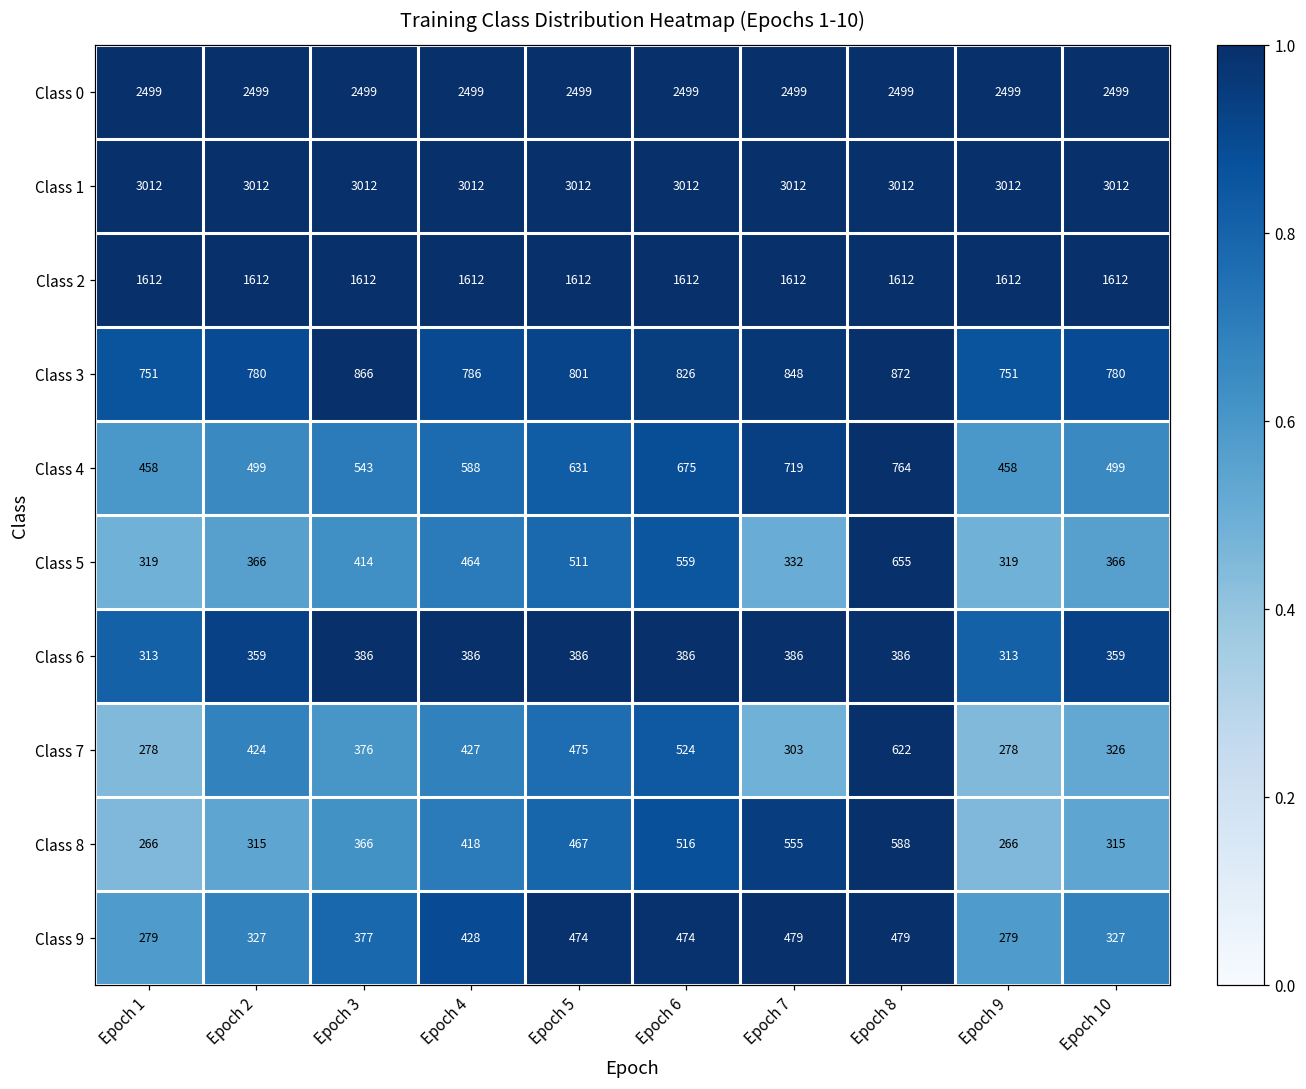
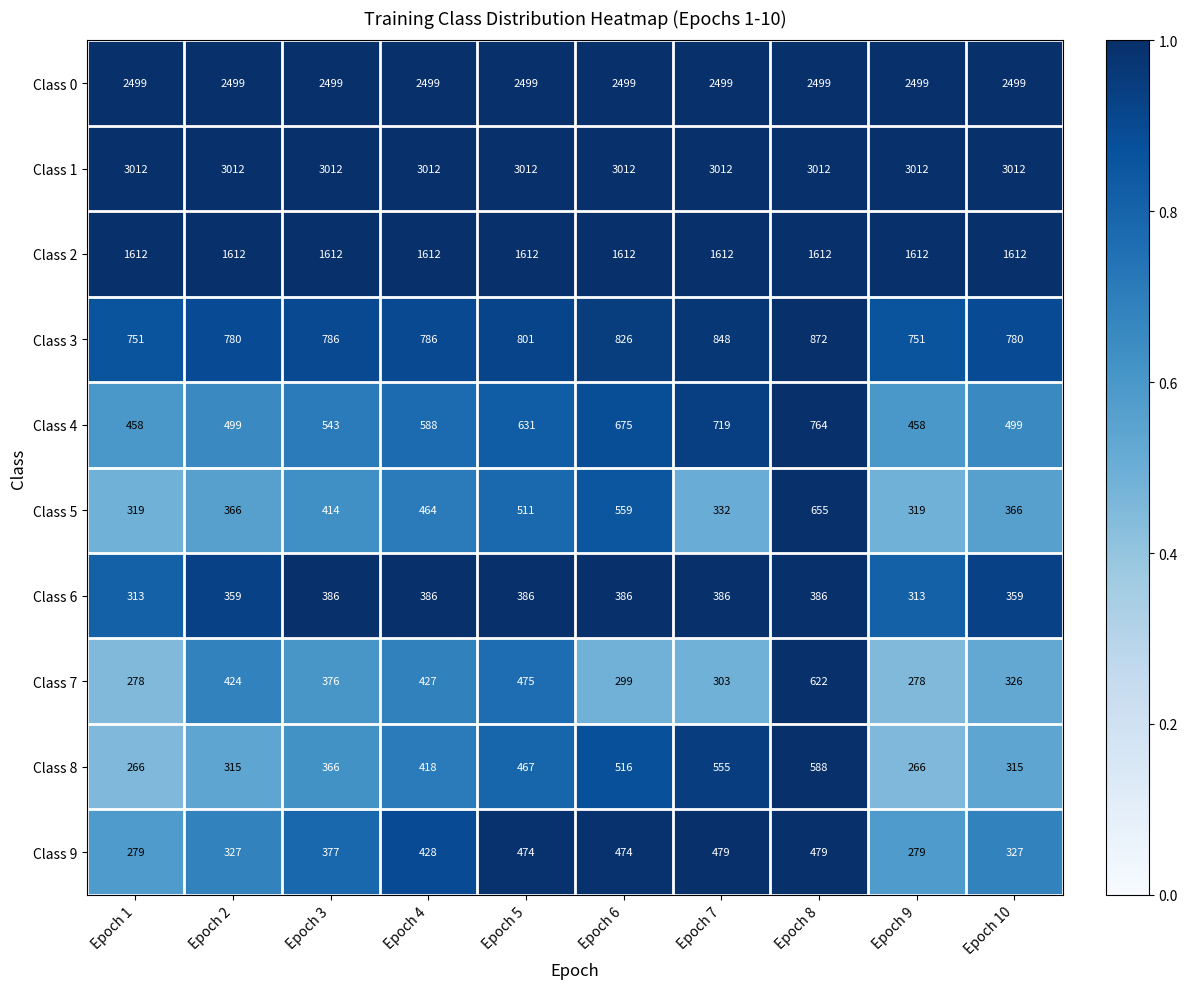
  {
    "Class 0": {
      "Epoch 1": 2499,
      "Epoch 2": 2499,
      "Epoch 3": 2499,
      "Epoch 4": 2499,
      "Epoch 5": 2499,
      "Epoch 6": 2499,
      "Epoch 7": 2499,
      "Epoch 8": 2499,
      "Epoch 9": 2499,
      "Epoch 10": 2499
    },
    "Class 1": {
      "Epoch 1": 3012,
      "Epoch 2": 3012,
      "Epoch 3": 3012,
      "Epoch 4": 3012,
      "Epoch 5": 3012,
      "Epoch 6": 3012,
      "Epoch 7": 3012,
      "Epoch 8": 3012,
      "Epoch 9": 3012,
      "Epoch 10": 3012
    },
    "Class 2": {
      "Epoch 1": 1612,
      "Epoch 2": 1612,
      "Epoch 3": 1612,
      "Epoch 4": 1612,
      "Epoch 5": 1612,
      "Epoch 6": 1612,
      "Epoch 7": 1612,
      "Epoch 8": 1612,
      "Epoch 9": 1612,
      "Epoch 10": 1612
    },
    "Class 3": {
      "Epoch 1": 751,
      "Epoch 2": 780,
-     "Epoch 3": 866,
+     "Epoch 3": 786,
      "Epoch 4": 786,
      "Epoch 5": 801,
      "Epoch 6": 826,
      "Epoch 7": 848,
      "Epoch 8": 872,
      "Epoch 9": 751,
      "Epoch 10": 780
    },
    "Class 4": {
      "Epoch 1": 458,
      "Epoch 2": 499,
      "Epoch 3": 543,
      "Epoch 4": 588,
      "Epoch 5": 631,
      "Epoch 6": 675,
      "Epoch 7": 719,
      "Epoch 8": 764,
      "Epoch 9": 458,
      "Epoch 10": 499
    },
    "Class 5": {
      "Epoch 1": 319,
      "Epoch 2": 366,
      "Epoch 3": 414,
      "Epoch 4": 464,
      "Epoch 5": 511,
      "Epoch 6": 559,
      "Epoch 7": 332,
      "Epoch 8": 655,
      "Epoch 9": 319,
      "Epoch 10": 366
    },
    "Class 6": {
      "Epoch 1": 313,
      "Epoch 2": 359,
      "Epoch 3": 386,
      "Epoch 4": 386,
      "Epoch 5": 386,
      "Epoch 6": 386,
      "Epoch 7": 386,
      "Epoch 8": 386,
      "Epoch 9": 313,
      "Epoch 10": 359
    },
    "Class 7": {
      "Epoch 1": 278,
      "Epoch 2": 424,
      "Epoch 3": 376,
      "Epoch 4": 427,
      "Epoch 5": 475,
-     "Epoch 6": 524,
+     "Epoch 6": 299,
      "Epoch 7": 303,
      "Epoch 8": 622,
      "Epoch 9": 278,
      "Epoch 10": 326
    },
    "Class 8": {
      "Epoch 1": 266,
      "Epoch 2": 315,
      "Epoch 3": 366,
      "Epoch 4": 418,
      "Epoch 5": 467,
      "Epoch 6": 516,
      "Epoch 7": 555,
      "Epoch 8": 588,
      "Epoch 9": 266,
      "Epoch 10": 315
    },
    "Class 9": {
      "Epoch 1": 279,
      "Epoch 2": 327,
      "Epoch 3": 377,
      "Epoch 4": 428,
      "Epoch 5": 474,
      "Epoch 6": 474,
      "Epoch 7": 479,
      "Epoch 8": 479,
      "Epoch 9": 279,
      "Epoch 10": 327
    }
  }
